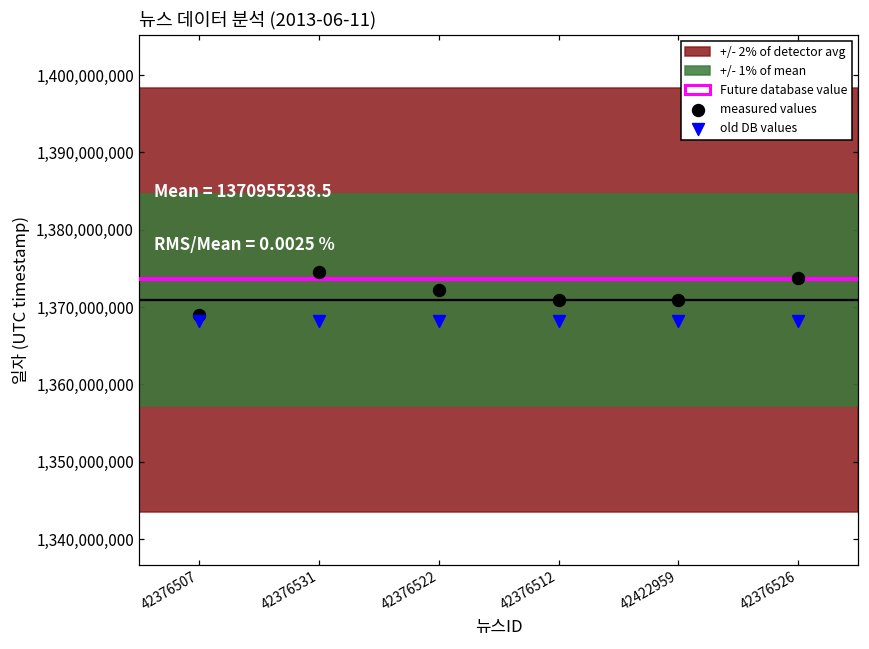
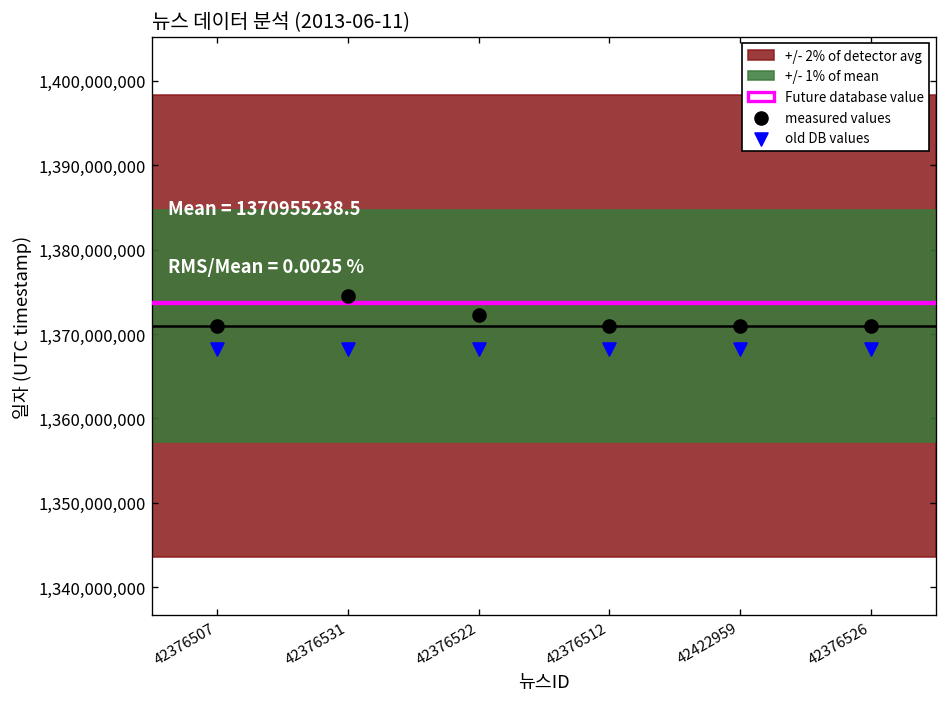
  {
    "measured values": {
-     "42376507": "1,369,000,000",
-     "42376526": "1,374,000,000"
+     "42376507": "1,371,000,000",
+     "42376526": "1,371,000,000"
    }
  }
